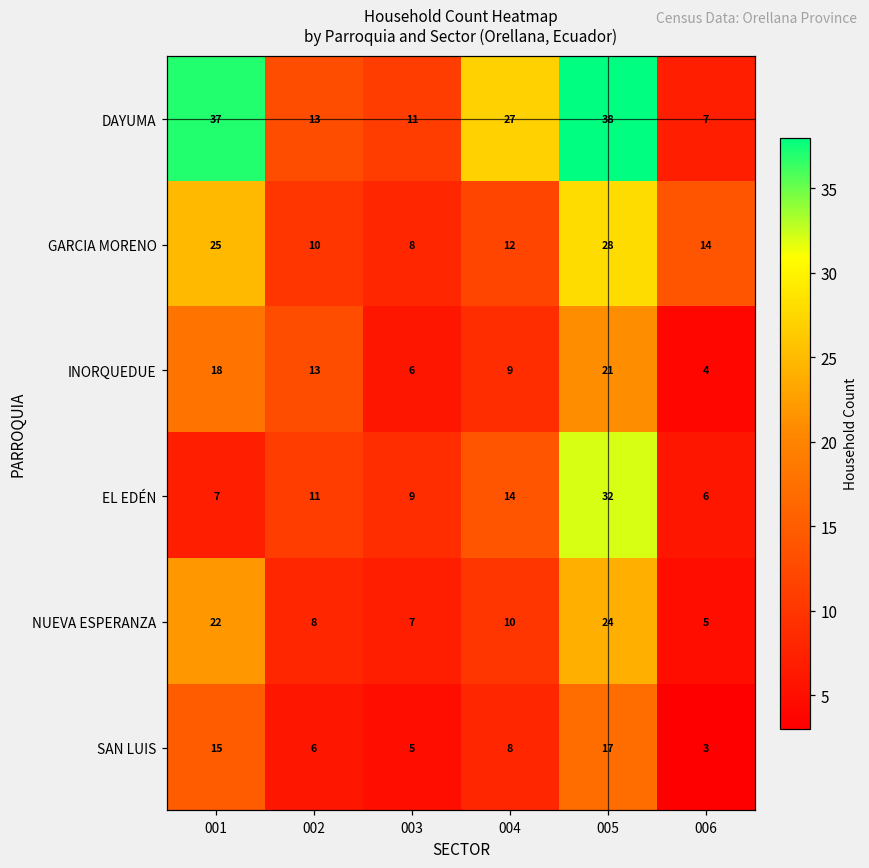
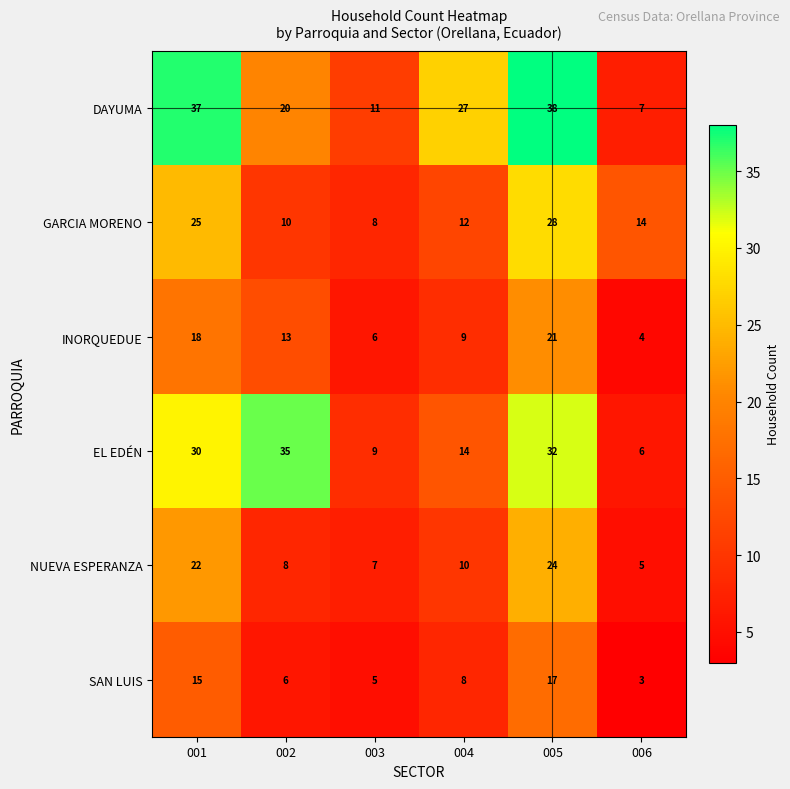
  {
    "DAYUMA": {
      "001": 37,
-     "002": 13,
+     "002": 20,
      "003": 11,
      "004": 27,
      "005": 38,
      "006": 7
    },
    "GARCIA MORENO": {
      "001": 25,
      "002": 10,
      "003": 8,
      "004": 12,
      "005": 28,
      "006": 14
    },
    "INORQUEDUE": {
      "001": 18,
      "002": 13,
      "003": 6,
      "004": 9,
      "005": 21,
      "006": 4
    },
    "EL EDÉN": {
-     "001": 7,
-     "002": 11,
+     "001": 30,
+     "002": 35,
      "003": 9,
      "004": 14,
      "005": 32,
      "006": 6
    },
    "NUEVA ESPERANZA": {
      "001": 22,
      "002": 8,
      "003": 7,
      "004": 10,
      "005": 24,
      "006": 5
    },
    "SAN LUIS": {
      "001": 15,
      "002": 6,
      "003": 5,
      "004": 8,
      "005": 17,
      "006": 3
    }
  }
